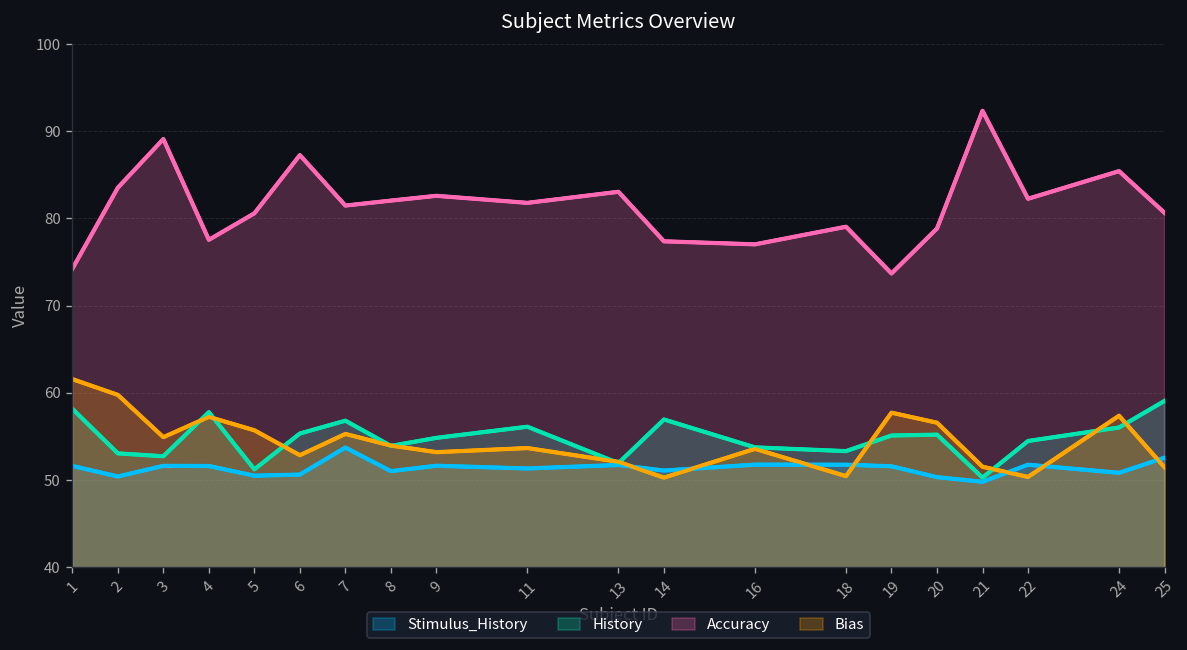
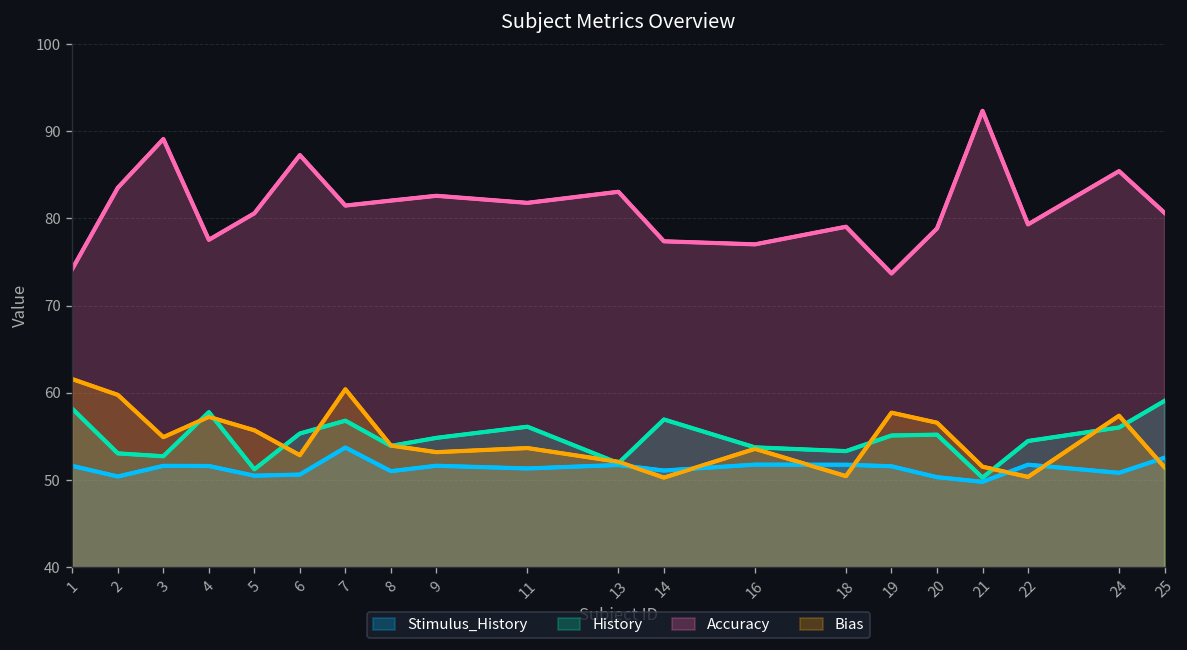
  {
    "Accuracy": {
      "1": 74,
      "2": 84,
      "3": 89,
      "4": 78,
      "5": 81,
      "6": 87,
      "7": 81,
      "8": 82,
      "9": 83,
      "11": 82,
      "13": 83,
      "14": 77,
      "16": 77,
      "18": 79,
      "19": 74,
      "20": 79,
      "21": 92,
-     "22": 82,
+     "22": 79,
      "24": 85,
      "25": 81
    },
    "Bias": {
      "1": 62,
      "2": 60,
      "3": 55,
      "4": 57,
      "5": 56,
      "6": 53,
-     "7": 55,
+     "7": 60,
      "9": 53,
      "11": 54,
      "14": 50,
      "18": 50,
      "19": 58,
      "20": 57,
      "21": 52,
      "22": 50,
      "24": 57,
      "25": 51
    }
  }
